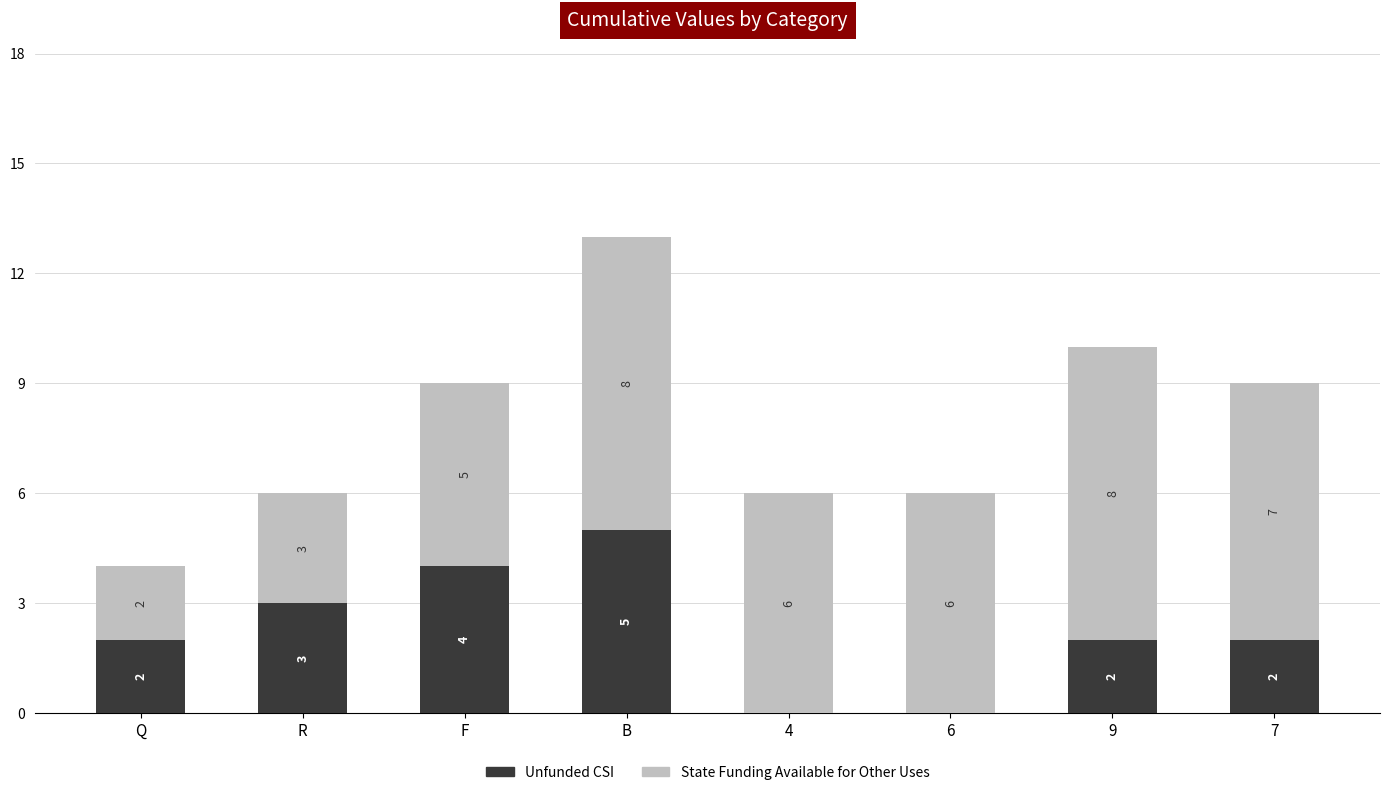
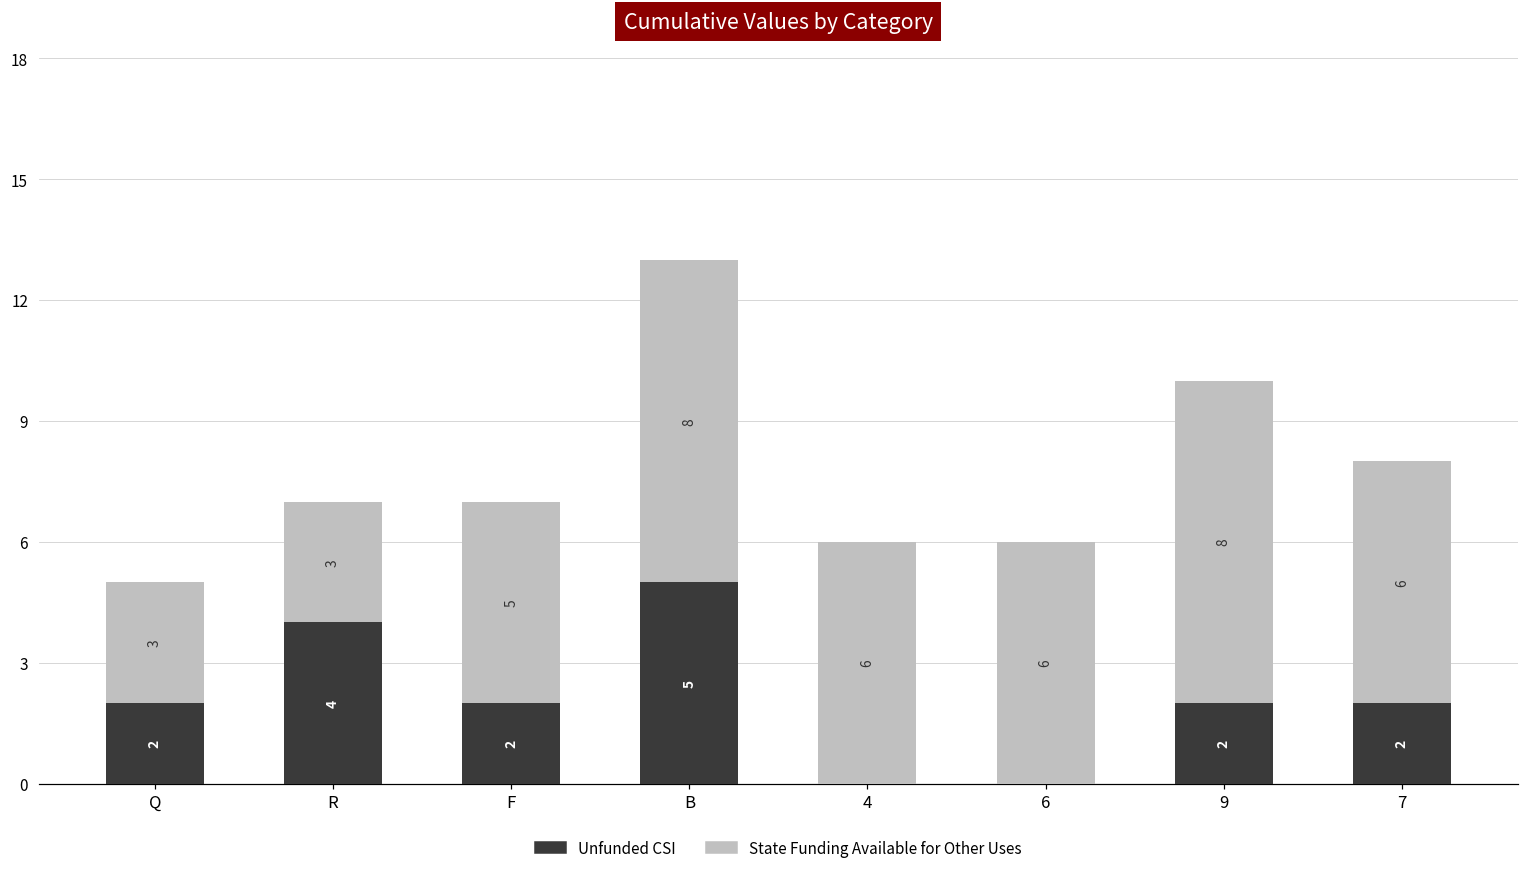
  {
    "Unfunded CSI": {
      "Q": 2,
-     "R": 3,
-     "F": 4,
+     "R": 4,
+     "F": 2,
      "B": 5,
      "9": 2,
      "7": 2
    },
    "State Funding Available for Other Uses": {
-     "Q": 2,
+     "Q": 3,
      "R": 3,
      "F": 5,
      "B": 8,
      "4": 6,
      "6": 6,
      "9": 8,
-     "7": 7
+     "7": 6
    }
  }
